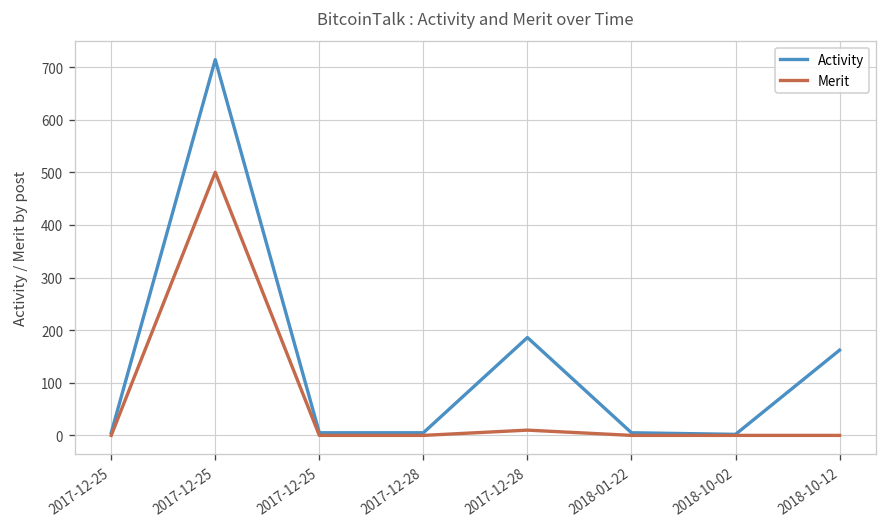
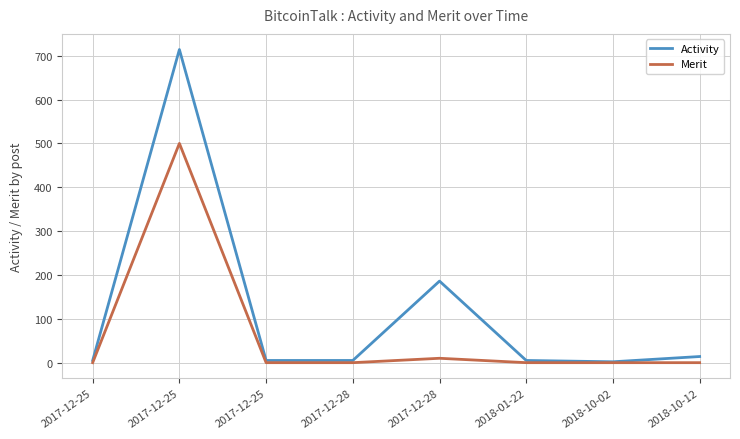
  {
    "Activity": {
-     "2018-10-12": 160
+     "2018-10-12": 10
    },
    "Merit": {
      "2018-10-12": 0
    }
  }
